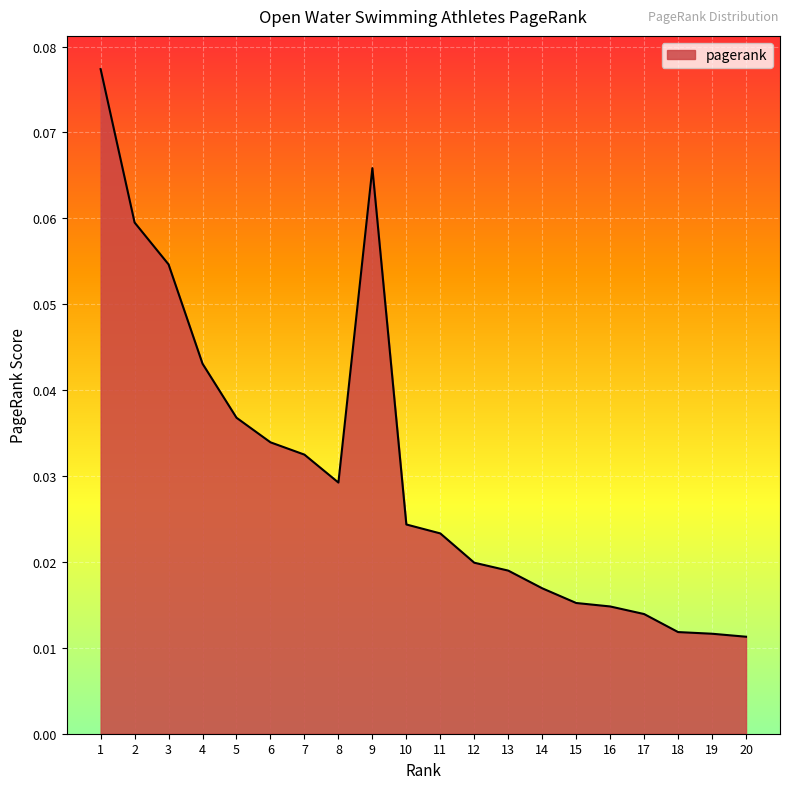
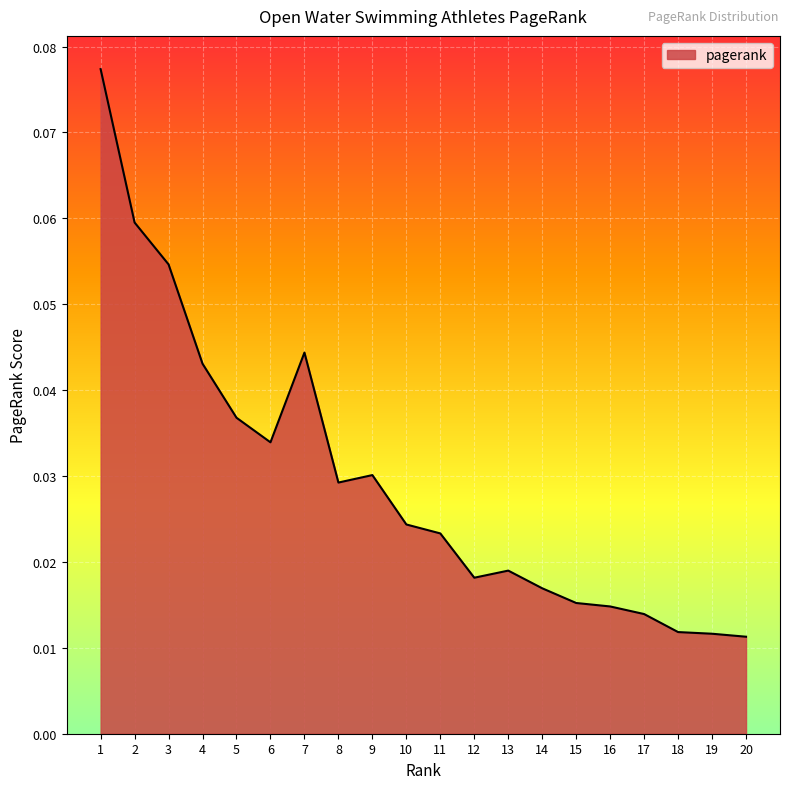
  {
    "1": 0.077,
    "2": 0.060,
    "3": 0.055,
    "4": 0.043,
    "5": 0.037,
    "6": 0.034,
-   "7": 0.032,
+   "7": 0.044,
    "8": 0.029,
-   "9": 0.066,
+   "9": 0.030,
    "10": 0.024,
    "11": 0.023,
-   "12": 0.020,
+   "12": 0.018,
    "13": 0.019,
    "14": 0.017,
    "15": 0.015,
    "16": 0.015,
    "17": 0.014,
    "18": 0.012,
    "19": 0.012,
    "20": 0.011
  }
